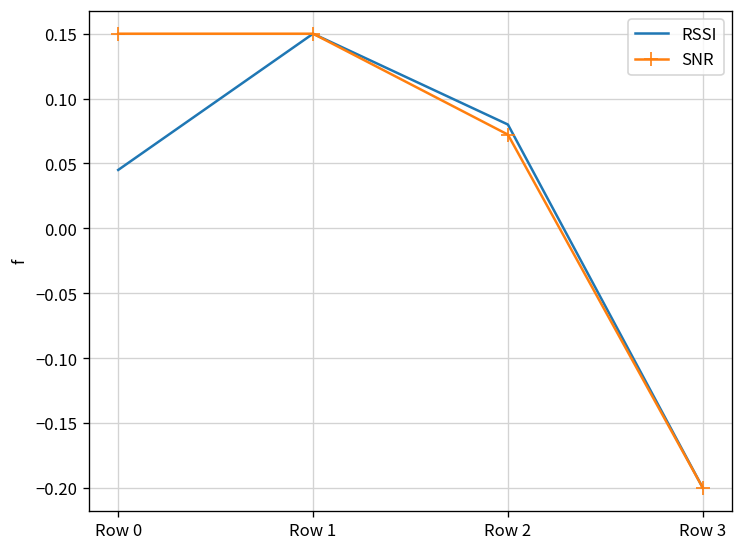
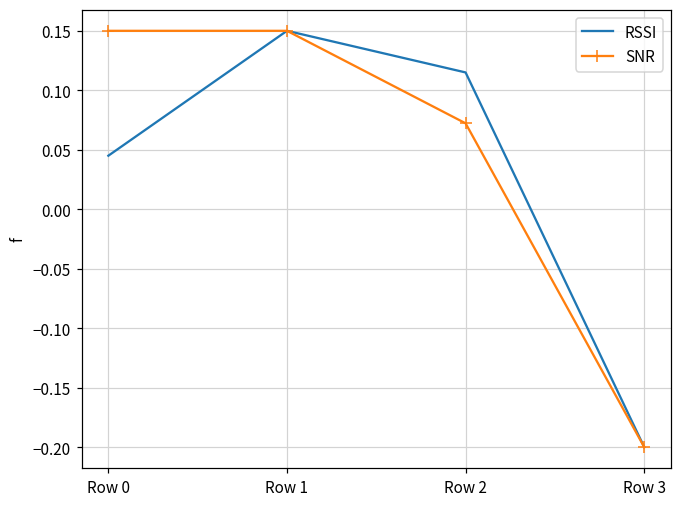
  {
    "RSSI": {
      "Row 0": 0.045,
-     "Row 2": 0.080
+     "Row 2": 0.115
    },
    "SNR": {
      "Row 0": 0.150,
      "Row 2": 0.072
    }
  }
